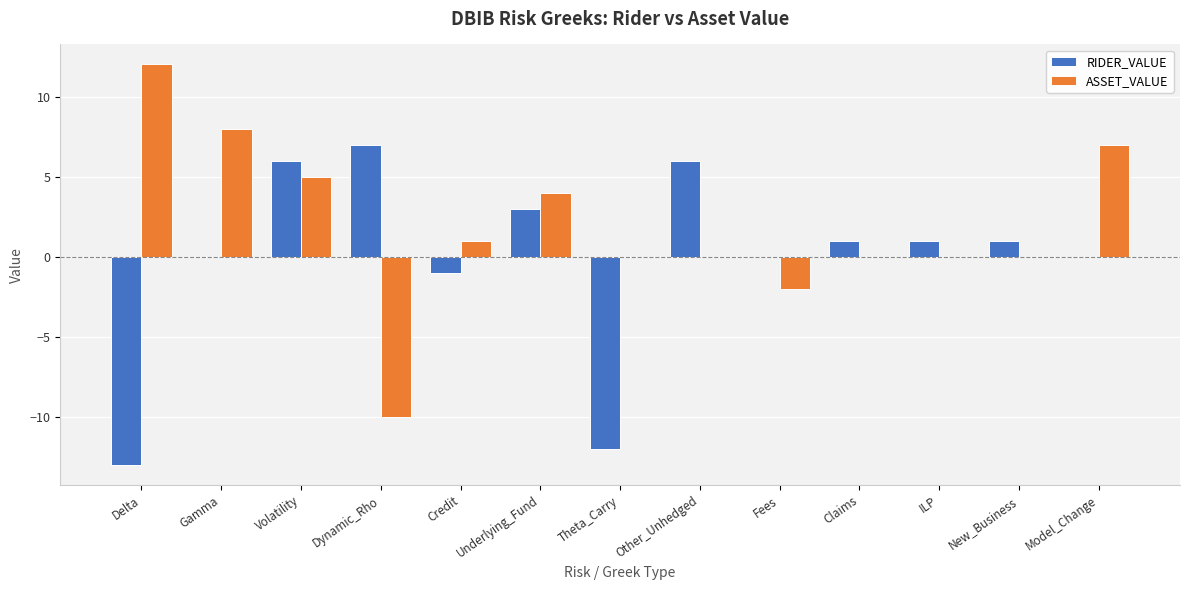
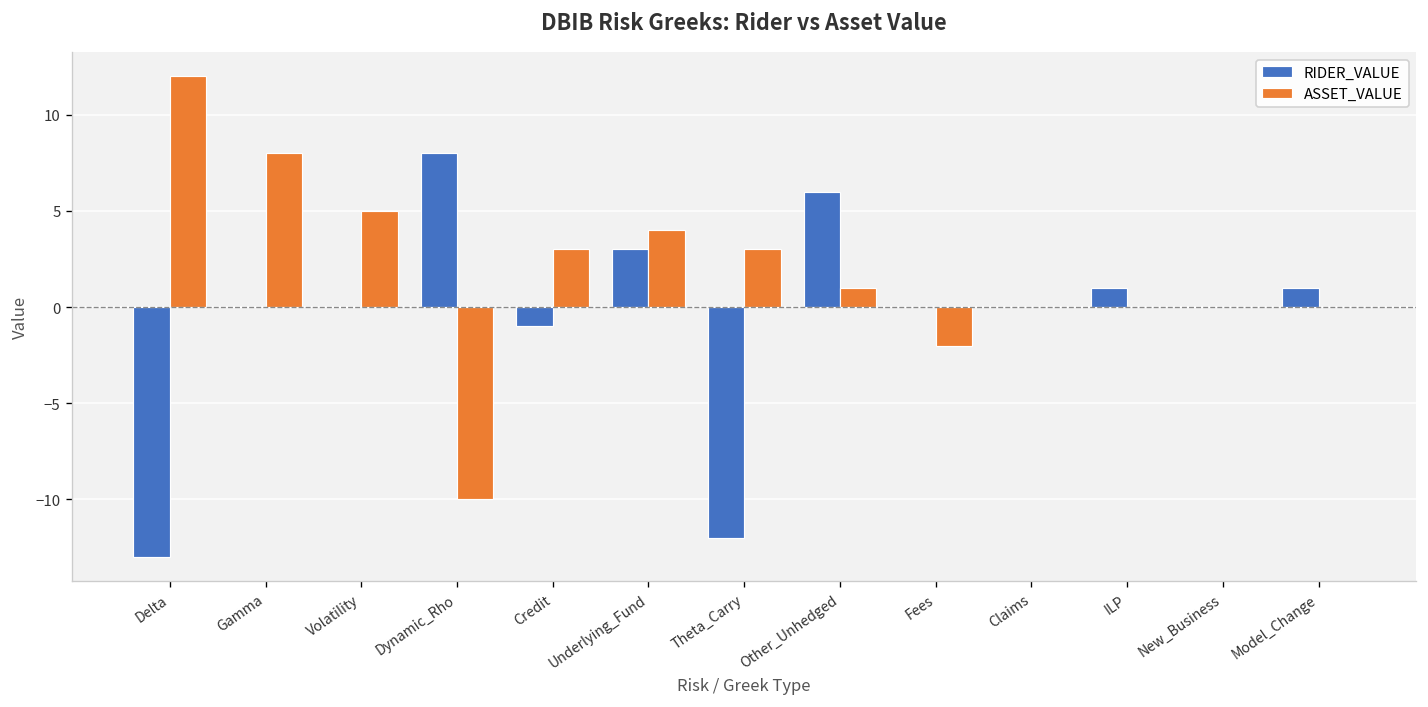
  {
    "RIDER_VALUE": {
      "Delta": -13,
      "Gamma": 0,
-     "Volatility": 6,
-     "Dynamic_Rho": 7,
+     "Volatility": 0,
+     "Dynamic_Rho": 8,
      "Credit": -1,
      "Underlying_Fund": 3,
      "Theta_Carry": -12,
      "Other_Unhedged": 6,
      "Fees": 0,
-     "Claims": 1,
+     "Claims": 0,
      "ILP": 1,
-     "New_Business": 1,
-     "Model_Change": 0
+     "New_Business": 0,
+     "Model_Change": 1
    },
    "ASSET_VALUE": {
      "Delta": 12,
      "Gamma": 8,
      "Volatility": 5,
      "Dynamic_Rho": -10,
-     "Credit": 1,
+     "Credit": 3,
      "Underlying_Fund": 4,
-     "Theta_Carry": 0,
-     "Other_Unhedged": 0,
+     "Theta_Carry": 3,
+     "Other_Unhedged": 1,
      "Fees": -2,
      "Claims": 0,
      "ILP": 0,
      "New_Business": 0,
-     "Model_Change": 7
+     "Model_Change": 0
    }
  }
